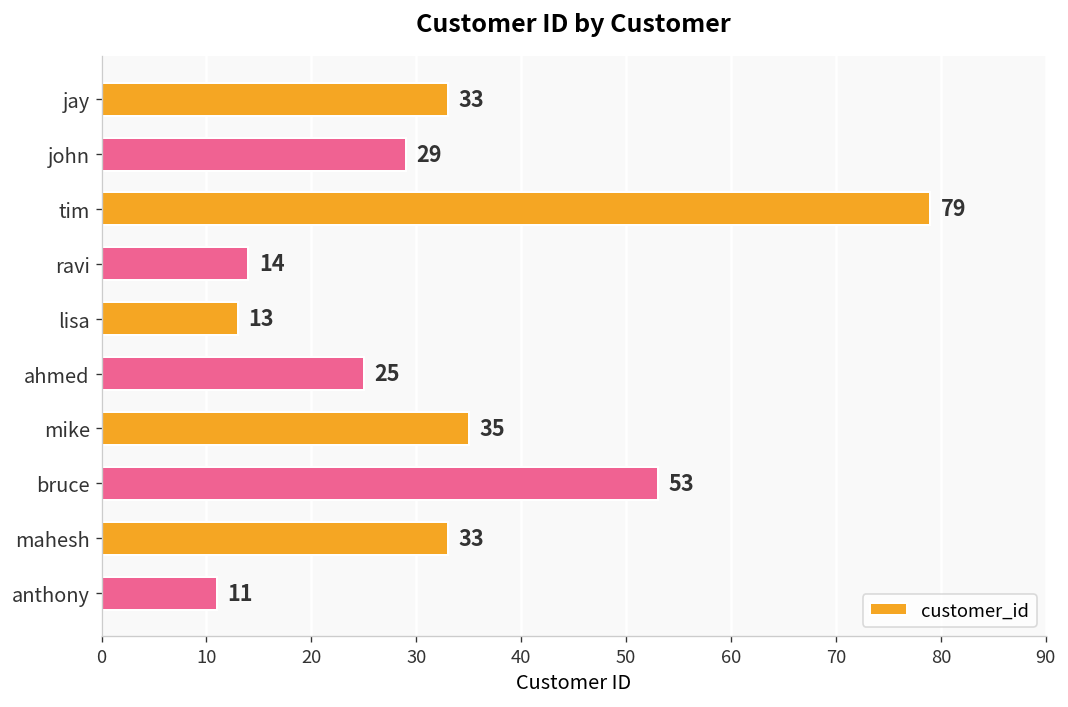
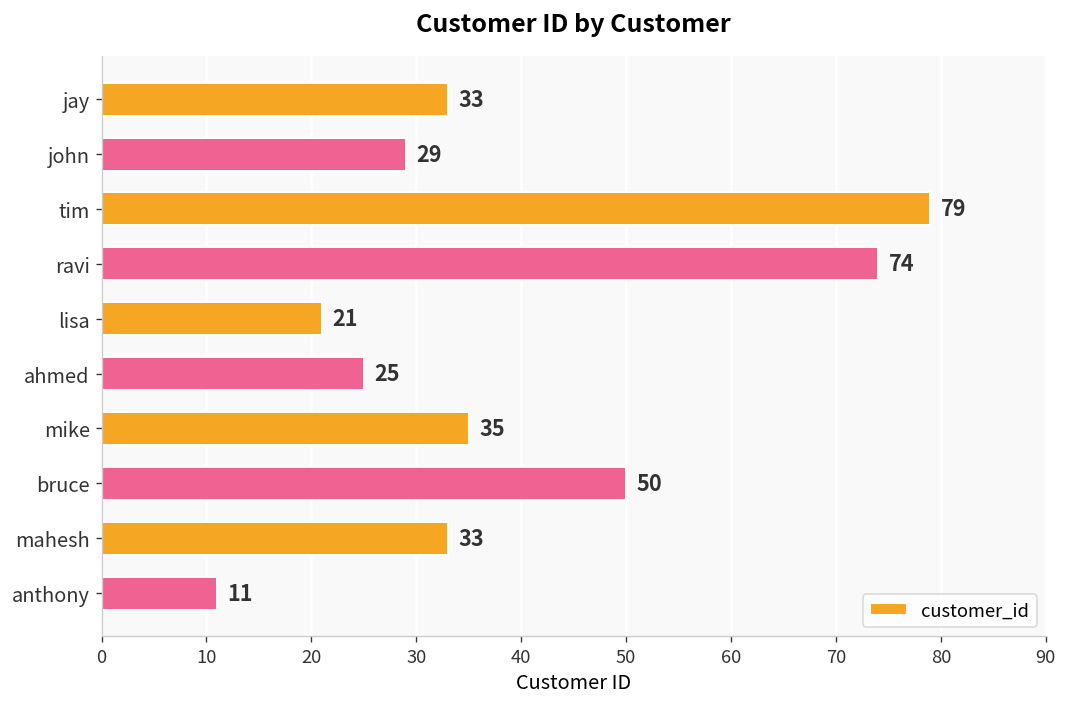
  {
    "jay": 33,
    "john": 29,
    "tim": 79,
-   "ravi": 14,
-   "lisa": 13,
+   "ravi": 74,
+   "lisa": 21,
    "ahmed": 25,
    "mike": 35,
-   "bruce": 53,
+   "bruce": 50,
    "mahesh": 33,
    "anthony": 11
  }
